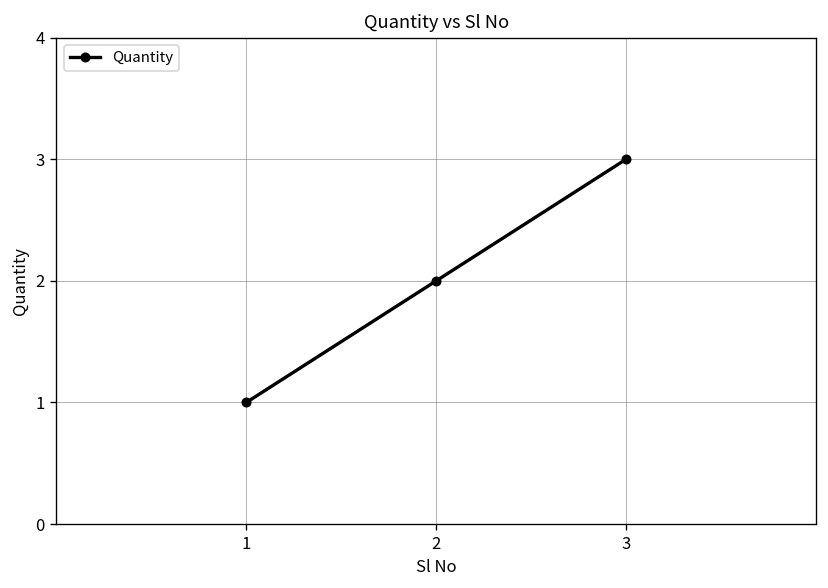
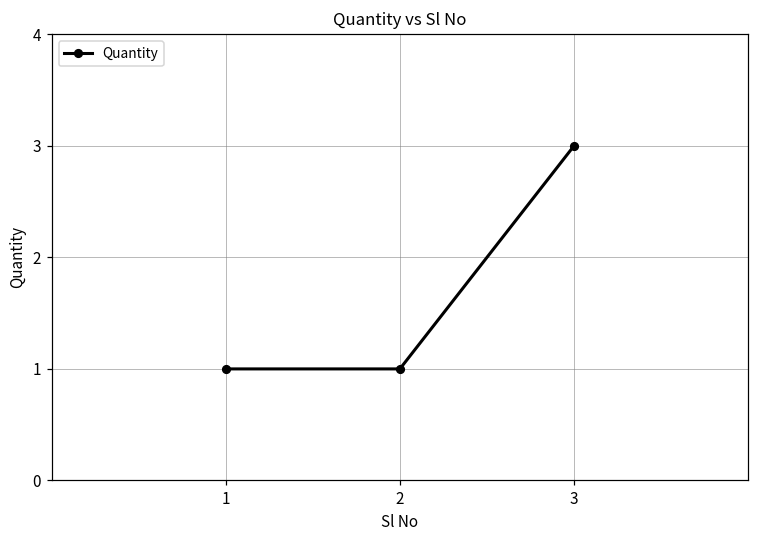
  {
    "1": 1,
-   "2": 2,
+   "2": 1,
    "3": 3
  }
